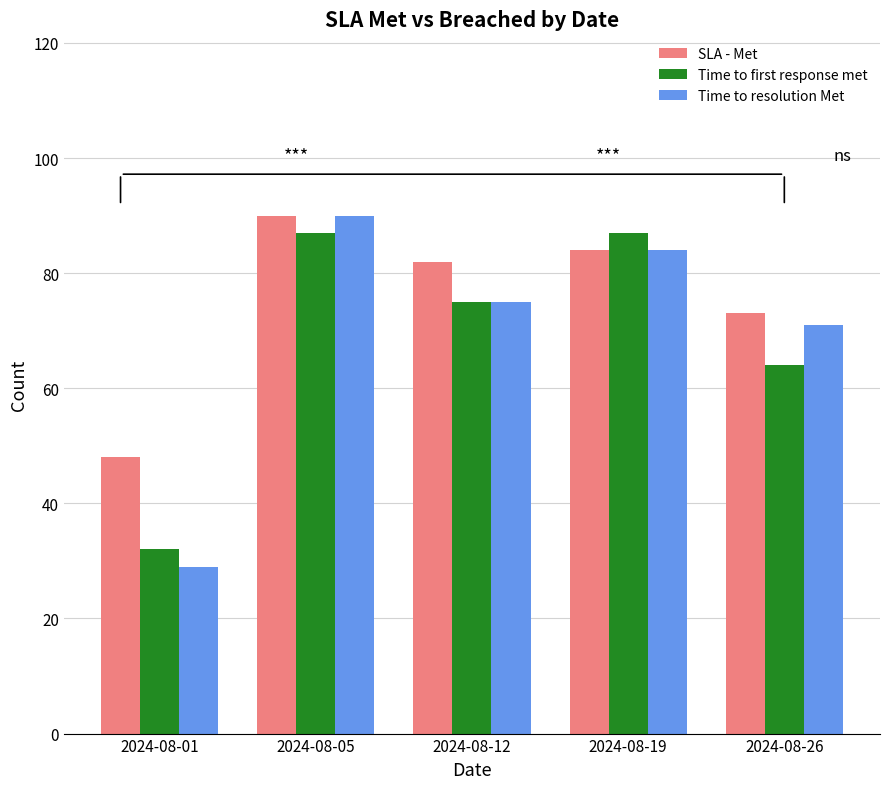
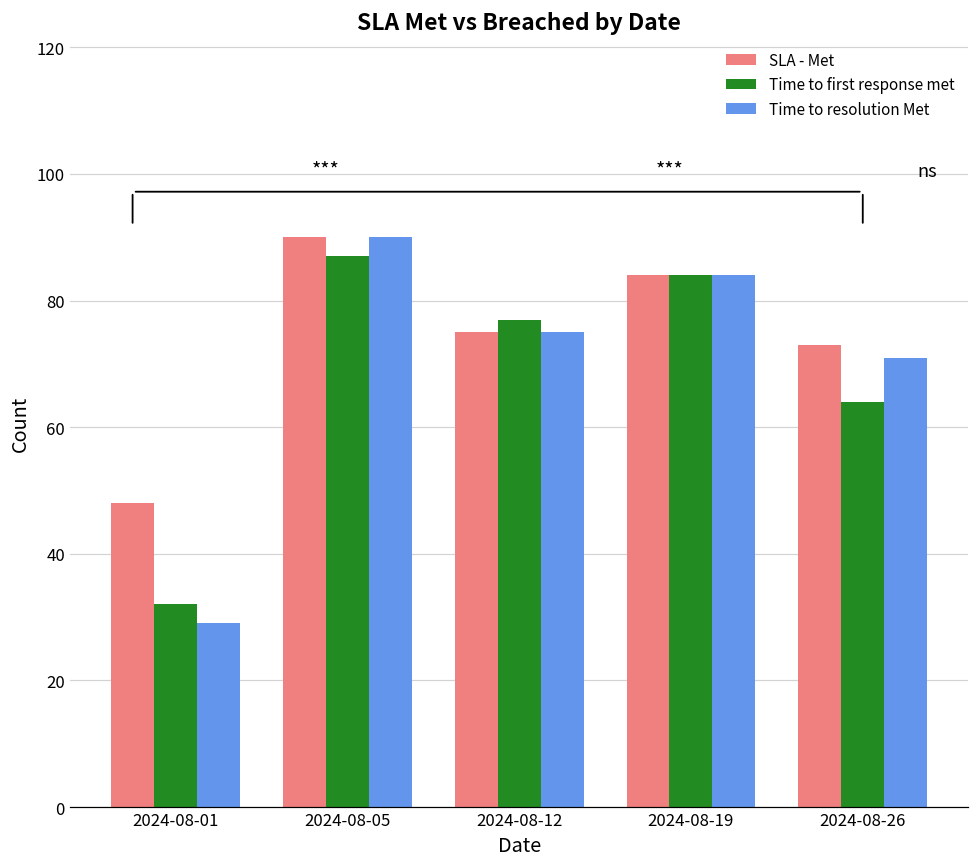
  {
    "SLA - Met": {
      "2024-08-01": 48,
      "2024-08-05": 90,
-     "2024-08-12": 82,
+     "2024-08-12": 75,
      "2024-08-19": 84,
      "2024-08-26": 73
    },
    "Time to first response met": {
      "2024-08-01": 32,
      "2024-08-05": 87,
-     "2024-08-12": 75,
-     "2024-08-19": 87,
+     "2024-08-12": 77,
+     "2024-08-19": 84,
      "2024-08-26": 64
    },
    "Time to resolution Met": {
      "2024-08-01": 29,
      "2024-08-05": 90,
      "2024-08-12": 75,
      "2024-08-19": 84,
      "2024-08-26": 71
    }
  }
